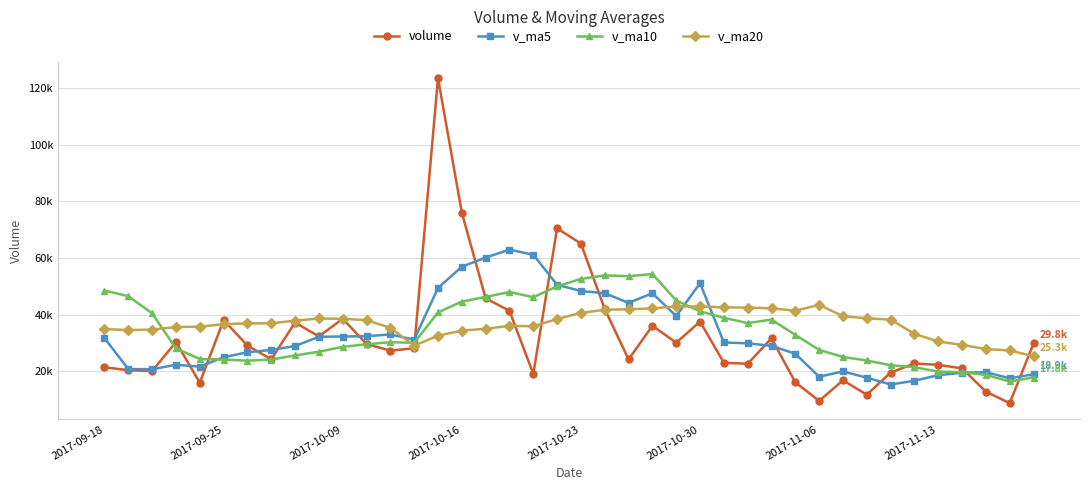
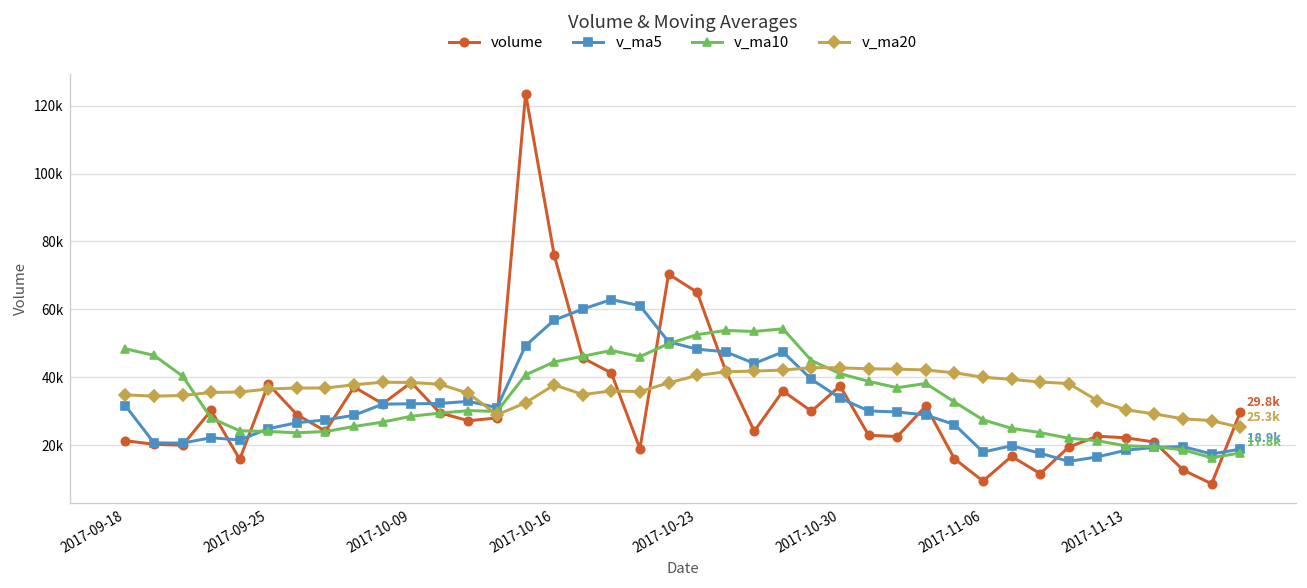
  {
    "volume": {
      "2017-09-18": 21000,
      "2017-09-25": 38000,
      "2017-10-16": 76000,
      "2017-10-23": 65000,
      "2017-10-30": 37000,
      "2017-11-06": 10000,
      "2017-11-13": 22000
    },
    "v_ma5": {
      "2017-09-18": 32000,
      "2017-10-09": 32000,
      "2017-10-16": 57000,
      "2017-10-23": 48000,
-     "2017-10-30": 51000,
+     "2017-10-30": 34000,
      "2017-11-06": 18000,
      "2017-11-13": 19000
    },
    "v_ma10": {
      "2017-09-18": 48000,
      "2017-10-09": 29000,
      "2017-10-16": 45000,
      "2017-10-23": 53000,
      "2017-10-30": 41000,
      "2017-11-06": 28000,
      "2017-11-13": 20000
    },
    "v_ma20": {
      "2017-09-18": 35000,
      "2017-09-25": 37000,
-     "2017-10-16": 34000,
+     "2017-10-16": 38000,
      "2017-10-23": 41000,
      "2017-10-30": 43000,
-     "2017-11-06": 43000,
+     "2017-11-06": 40000,
      "2017-11-13": 30000
    }
  }
